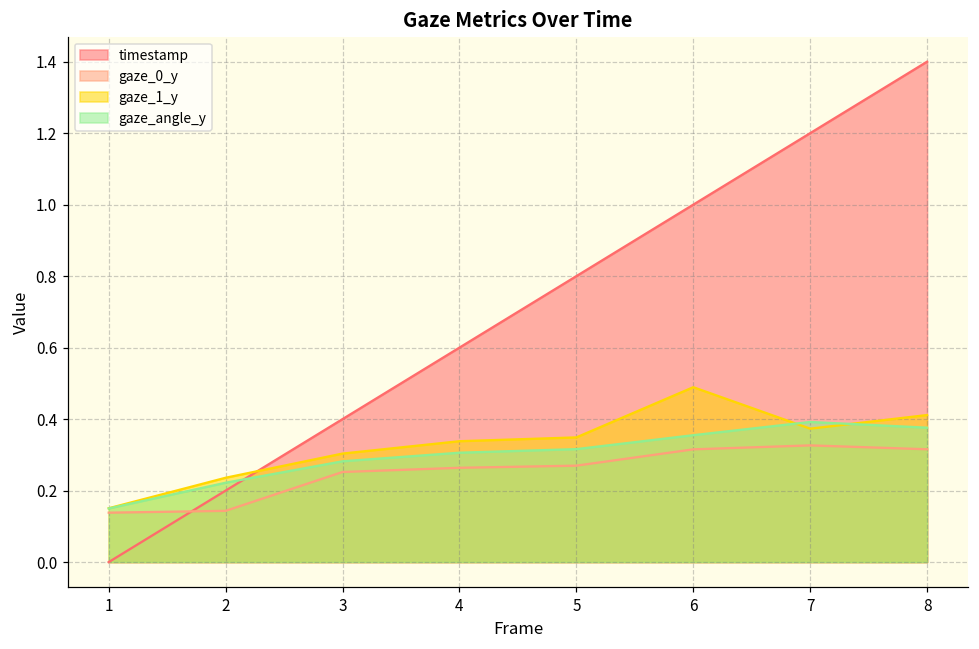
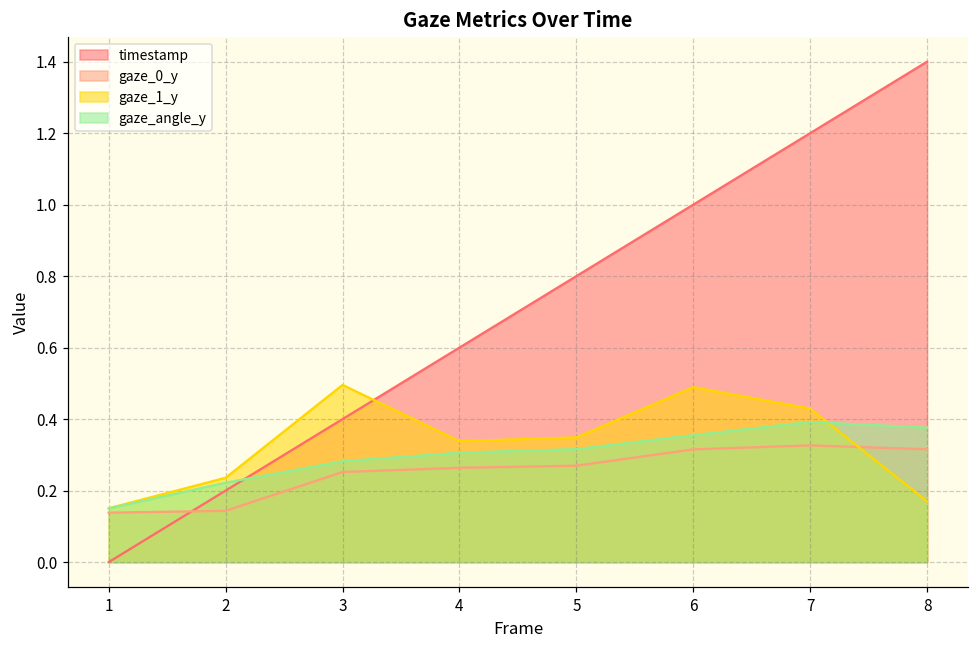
  {
    "gaze_1_y": {
      "2": 0.24,
-     "3": 0.30,
+     "3": 0.50,
      "4": 0.34,
      "5": 0.35,
      "6": 0.49,
-     "7": 0.37,
-     "8": 0.41
+     "7": 0.43,
+     "8": 0.17
    },
    "gaze_angle_y": {
      "2": 0.22,
      "3": 0.28,
      "4": 0.31,
      "5": 0.32,
      "6": 0.36,
      "7": 0.39,
      "8": 0.38
    }
  }
